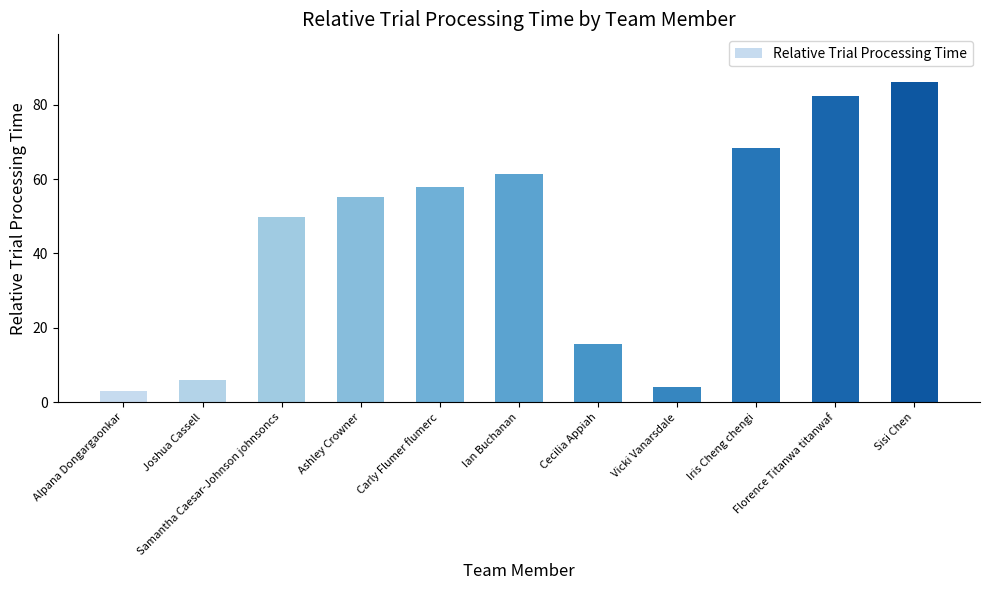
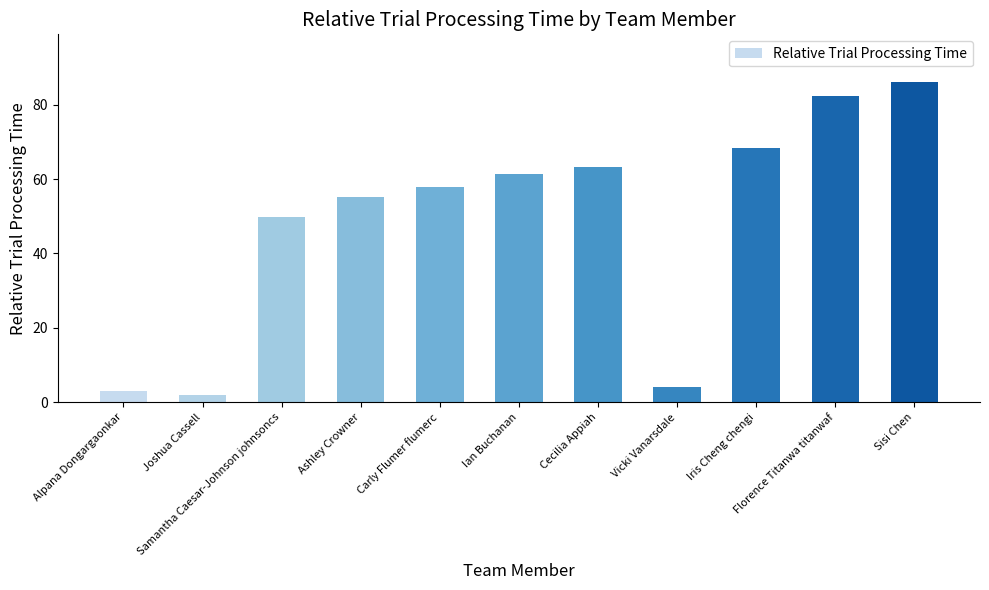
  {
    "Alpana Dongargaonkar": 3,
-   "Joshua Cassell": 6,
+   "Joshua Cassell": 2,
    "Samantha Caesar-Johnson johnsoncs": 50,
    "Ashley Crowner": 55,
    "Carly Flumer flumerc": 58,
    "Ian Buchanan": 61,
-   "Cecilia Appiah": 16,
+   "Cecilia Appiah": 63,
    "Vicki Vanarsdale": 4,
    "Iris Cheng chengi": 68,
    "Florence Titanwa titanwaf": 82,
    "Sisi Chen": 86
  }
